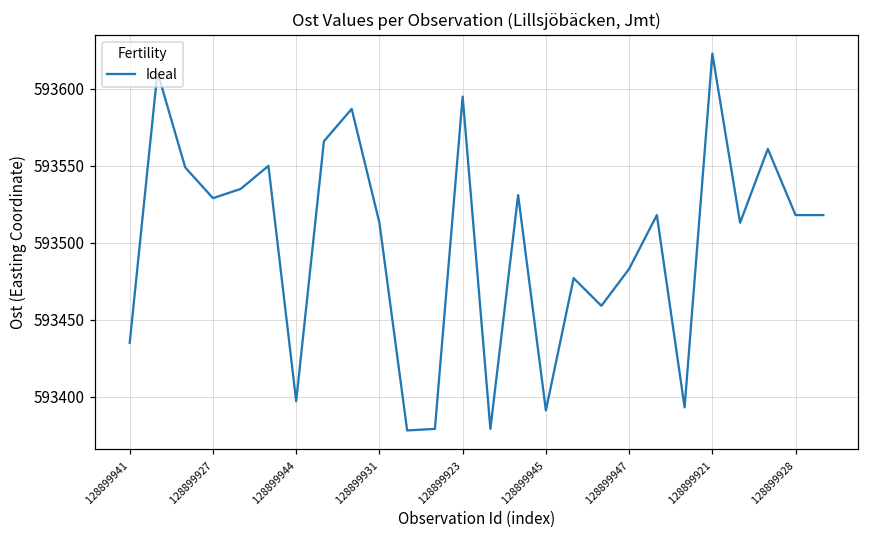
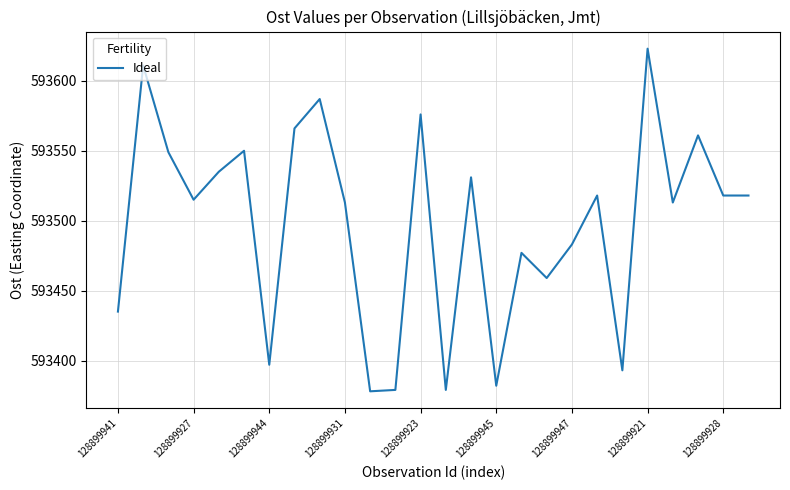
  {
    "128899941": 593435,
-   "128899927": 593529,
+   "128899927": 593515,
    "128899944": 593397,
    "128899931": 593513,
-   "128899923": 593595,
-   "128899945": 593391,
+   "128899923": 593576,
+   "128899945": 593382,
    "128899947": 593483,
    "128899921": 593623,
    "128899928": 593518
  }
